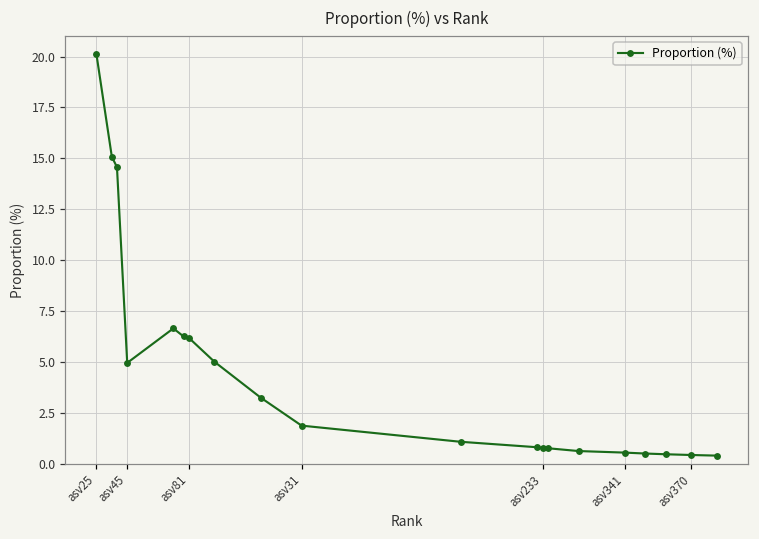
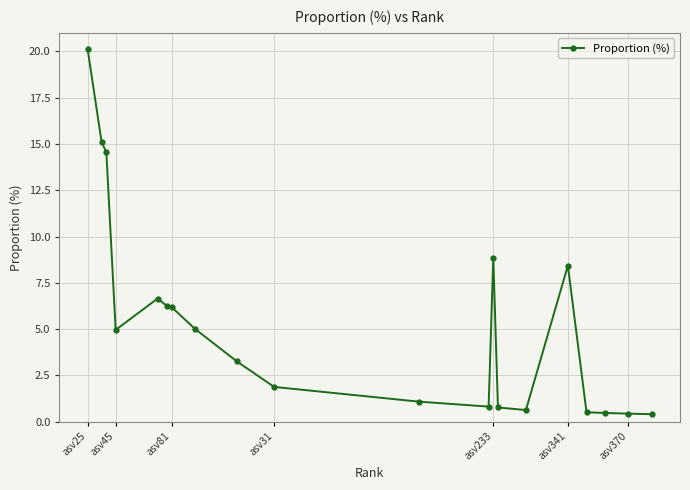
  {
    "asv25": 20.1,
    "asv45": 5.0,
    "asv81": 6.2,
    "asv31": 1.9,
-   "asv233": 0.8,
-   "asv341": 0.6,
+   "asv233": 8.9,
+   "asv341": 8.4,
    "asv370": 0.4
  }
